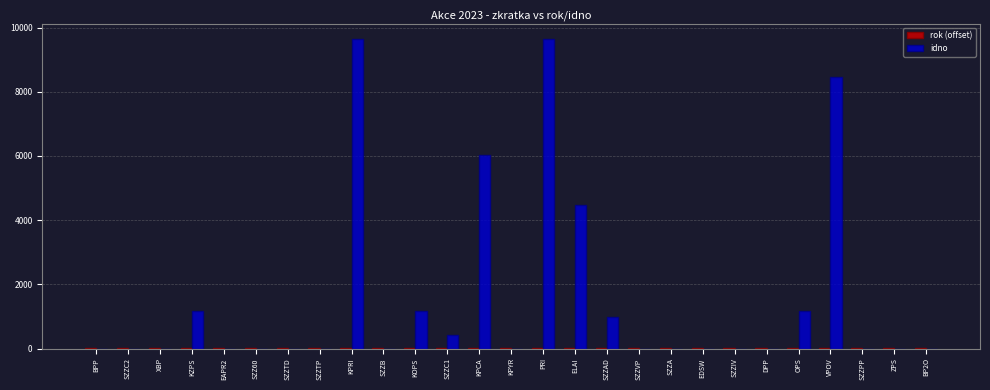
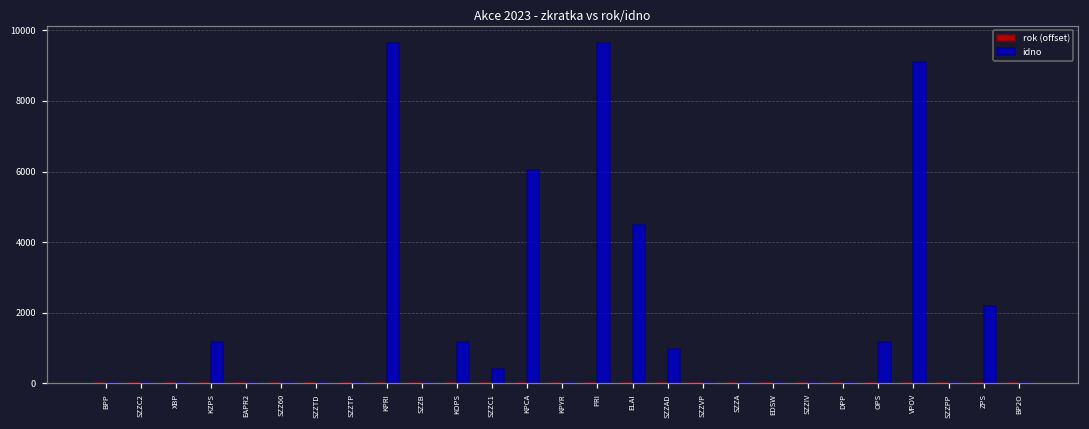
  {
    "idno": {
      "BPP": 0,
      "SZZC2": 0,
      "XBP": 0,
      "KZPS": 1200,
      "EAPR2": 0,
      "SZZ60": 0,
      "SZZTD": 0,
      "SZZTP": 0,
      "KPRI": 9600,
      "SZZB": 0,
      "KOPS": 1200,
      "SZZC1": 400,
      "KPCA": 6000,
      "KPYR": 0,
      "PRI": 9600,
      "ELAI": 4500,
      "SZZAD": 1000,
      "SZZVP": 0,
      "SZZA": 0,
      "EDSW": 0,
      "SZZIV": 0,
      "DPP": 0,
      "OPS": 1200,
-     "VPOV": 8500,
+     "VPOV": 9100,
      "SZZPP": 0,
-     "ZPS": 0,
+     "ZPS": 2200,
      "BP2O": 0
    }
  }
